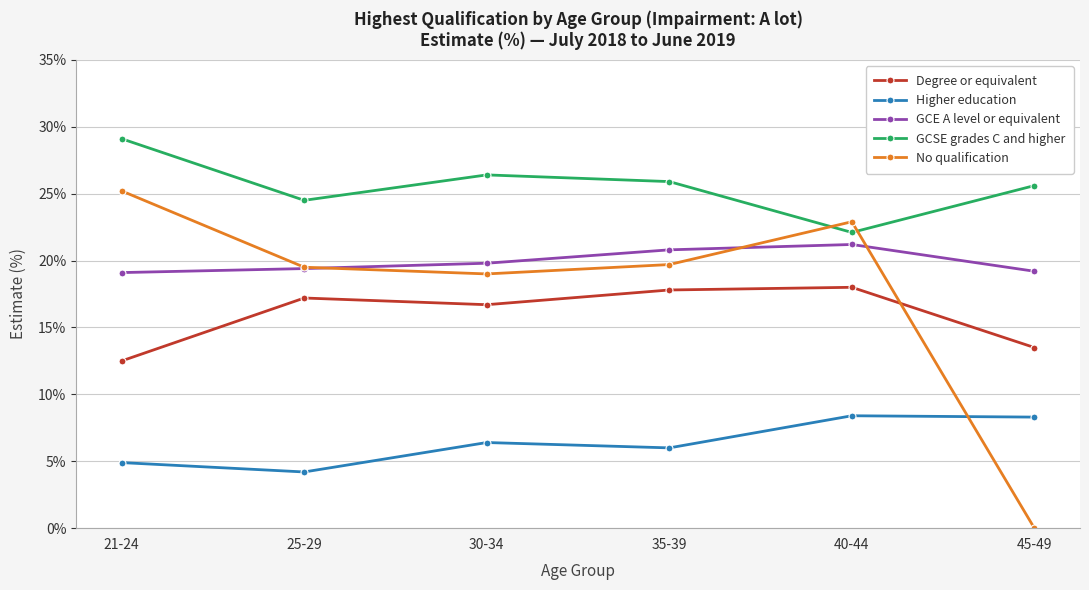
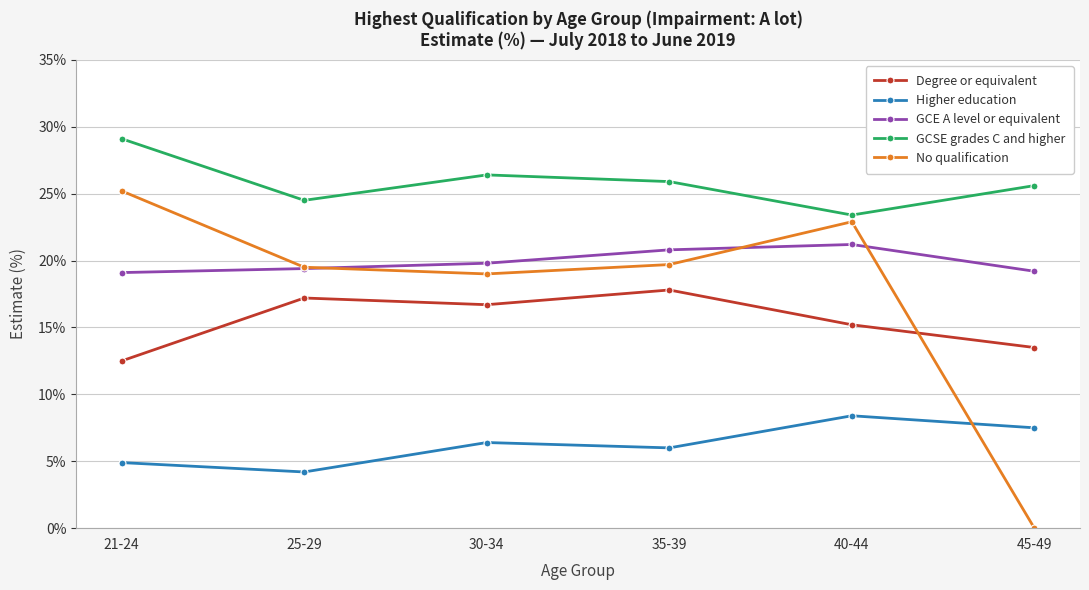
  {
    "Degree or equivalent": {
      "21-24": "12.5%",
      "25-29": "17.2%",
      "30-34": "16.7%",
      "35-39": "17.8%",
-     "40-44": "18.0%",
+     "40-44": "15.2%",
      "45-49": "13.5%"
    },
    "Higher education": {
      "21-24": "4.9%",
      "25-29": "4.2%",
      "30-34": "6.4%",
      "35-39": "6.0%",
      "40-44": "8.4%",
-     "45-49": "8.3%"
+     "45-49": "7.5%"
    },
    "GCE A level or equivalent": {
      "21-24": "19.1%",
      "30-34": "19.8%",
      "35-39": "20.8%",
      "40-44": "21.2%",
      "45-49": "19.2%"
    },
    "GCSE grades C and higher": {
      "21-24": "29.1%",
      "25-29": "24.5%",
      "30-34": "26.4%",
      "35-39": "25.9%",
-     "40-44": "22.1%",
+     "40-44": "23.4%",
      "45-49": "25.6%"
    },
    "No qualification": {
      "21-24": "25.2%",
      "30-34": "19.0%",
      "35-39": "19.7%",
      "40-44": "22.9%",
      "45-49": "0.0%"
    }
  }
